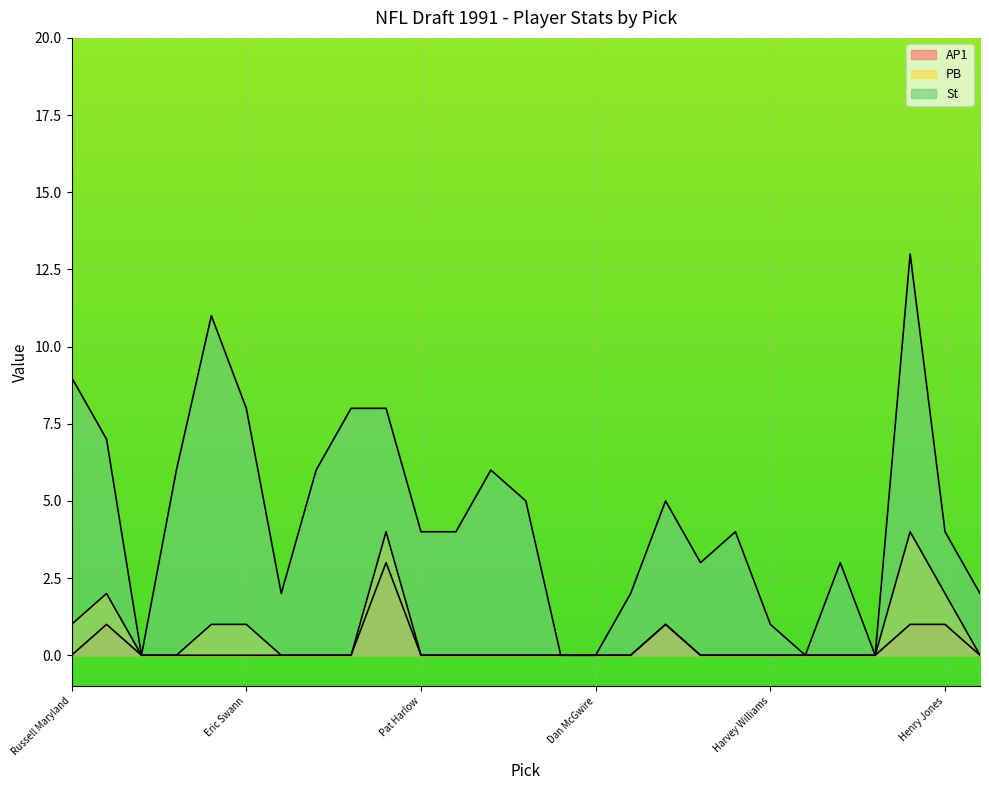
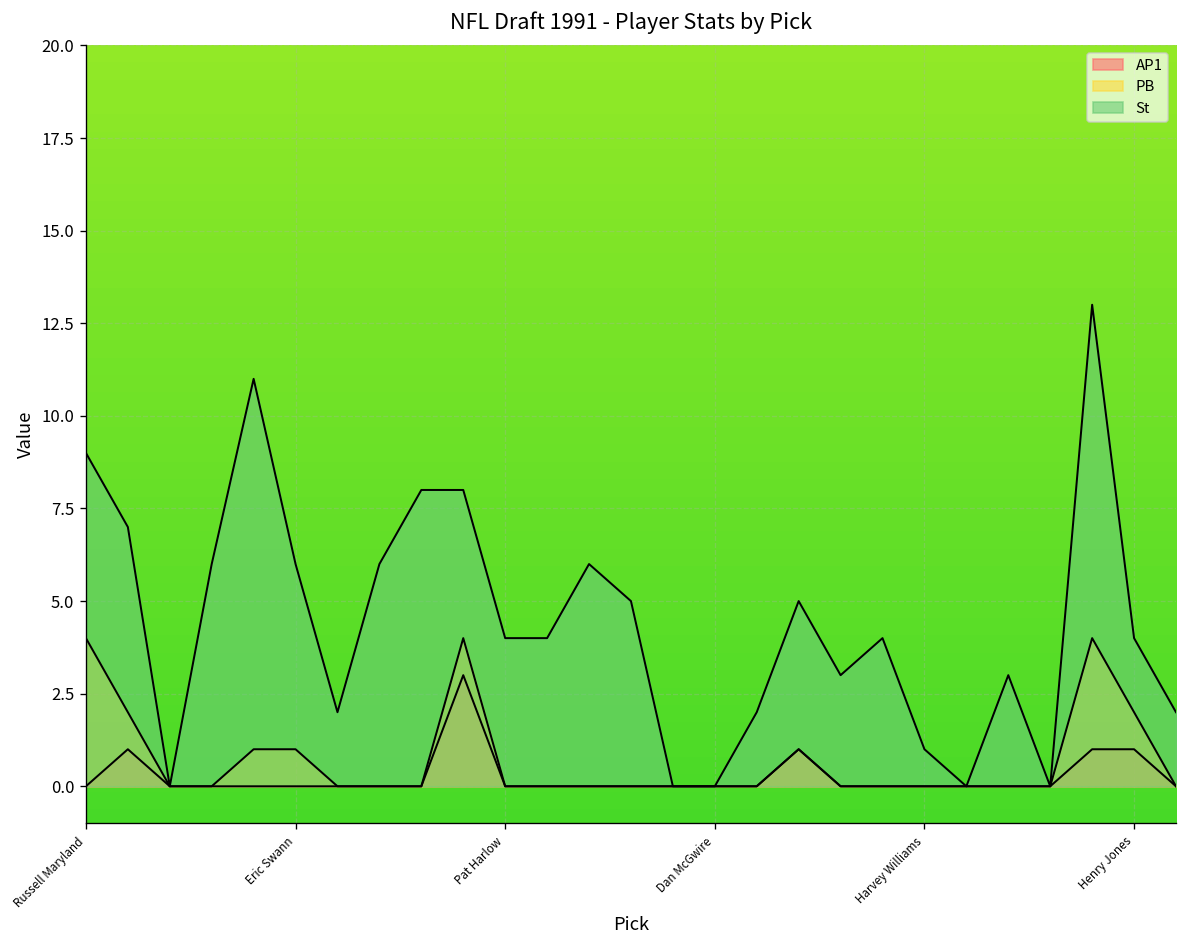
  {
    "AP1": {
      "Russell Maryland": 0,
      "Eric Swann": 0,
      "Henry Jones": 1
    },
    "PB": {
-     "Russell Maryland": 1,
+     "Russell Maryland": 4,
      "Eric Swann": 1,
      "Henry Jones": 2
    },
    "St": {
      "Russell Maryland": 9,
-     "Eric Swann": 8,
+     "Eric Swann": 6,
      "Pat Harlow": 4,
      "Harvey Williams": 1,
      "Henry Jones": 4
    }
  }
